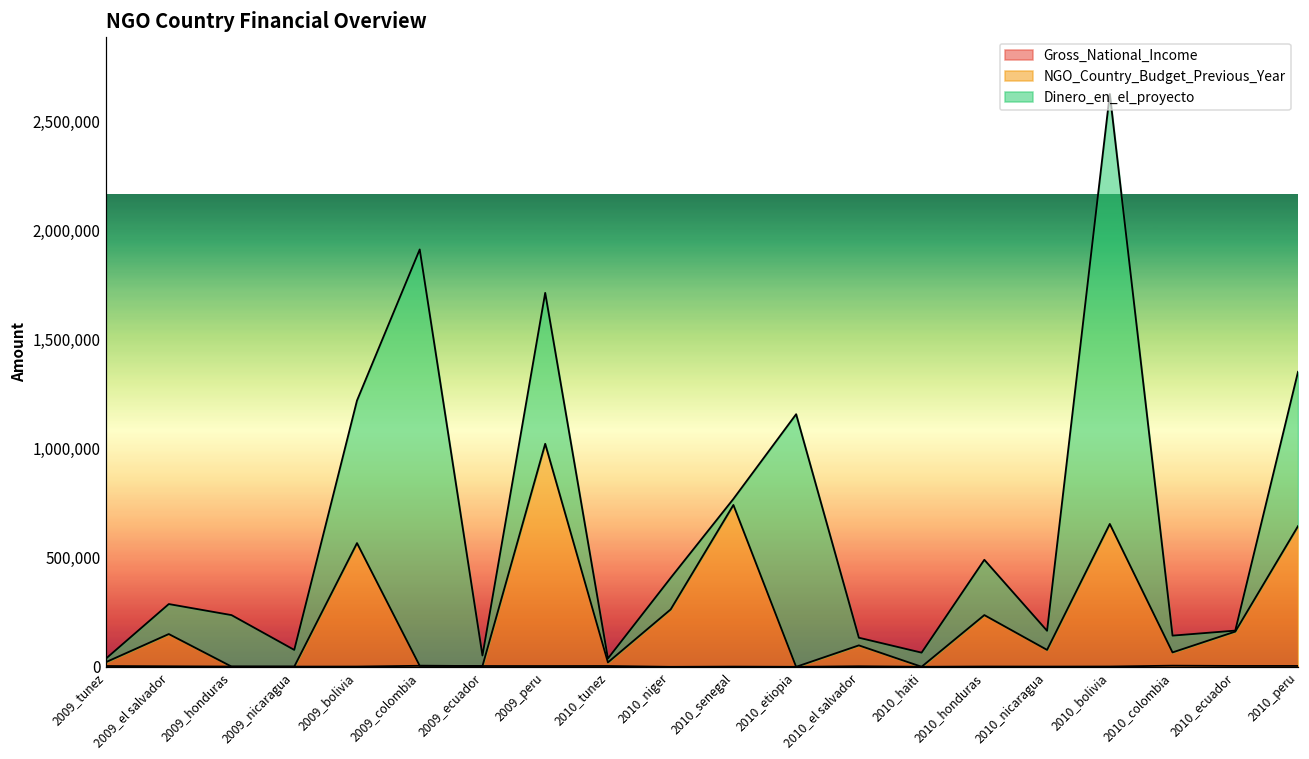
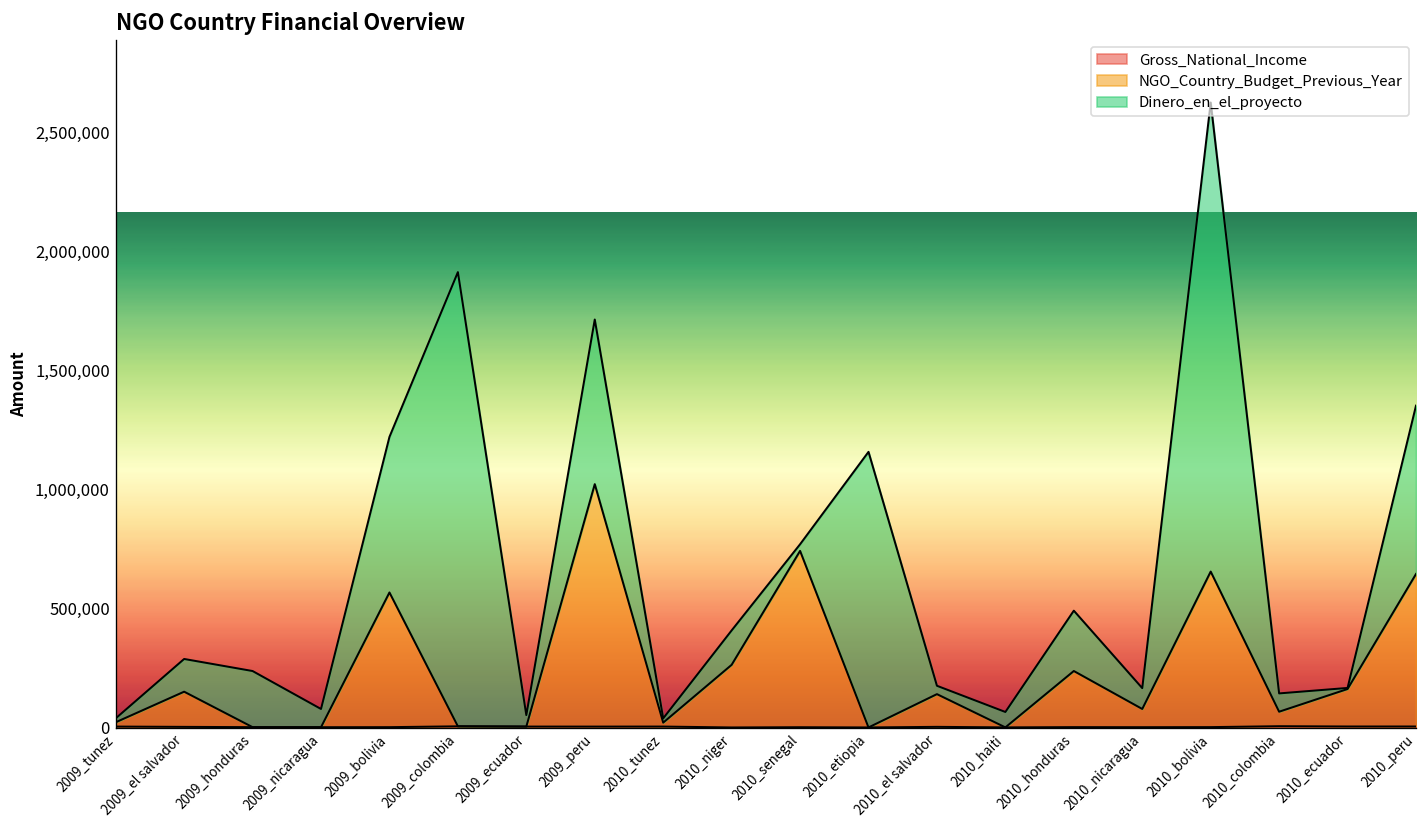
  {
    "Gross_National_Income": {
      "2009_tunez": "0",
      "2009_el salvador": "0",
      "2009_bolivia": "0",
      "2009_peru": "0",
      "2010_tunez": "0",
      "2010_niger": "0",
      "2010_senegal": "0",
      "2010_el salvador": "0",
      "2010_honduras": "0",
      "2010_nicaragua": "0",
      "2010_bolivia": "0",
      "2010_colombia": "10,000",
      "2010_ecuador": "0",
      "2010_peru": "0"
    },
    "NGO_Country_Budget_Previous_Year": {
      "2009_tunez": "20,000",
      "2009_el salvador": "150,000",
      "2009_bolivia": "570,000",
      "2009_peru": "1,020,000",
      "2010_tunez": "20,000",
      "2010_niger": "260,000",
      "2010_senegal": "740,000",
-     "2010_el salvador": "100,000",
+     "2010_el salvador": "140,000",
      "2010_honduras": "240,000",
      "2010_nicaragua": "80,000",
      "2010_bolivia": "650,000",
      "2010_colombia": "60,000",
      "2010_peru": "640,000"
    },
    "Dinero_en_el_proyecto": {
      "2009_tunez": "20,000",
      "2009_el salvador": "140,000",
      "2009_honduras": "240,000",
      "2009_nicaragua": "80,000",
      "2009_bolivia": "650,000",
      "2009_colombia": "1,910,000",
      "2009_ecuador": "50,000",
      "2009_peru": "690,000",
      "2010_tunez": "20,000",
      "2010_niger": "140,000",
      "2010_senegal": "30,000",
      "2010_etiopia": "1,160,000",
      "2010_el salvador": "40,000",
      "2010_haiti": "60,000",
      "2010_honduras": "250,000",
      "2010_nicaragua": "90,000",
      "2010_colombia": "80,000",
      "2010_peru": "710,000"
    }
  }
